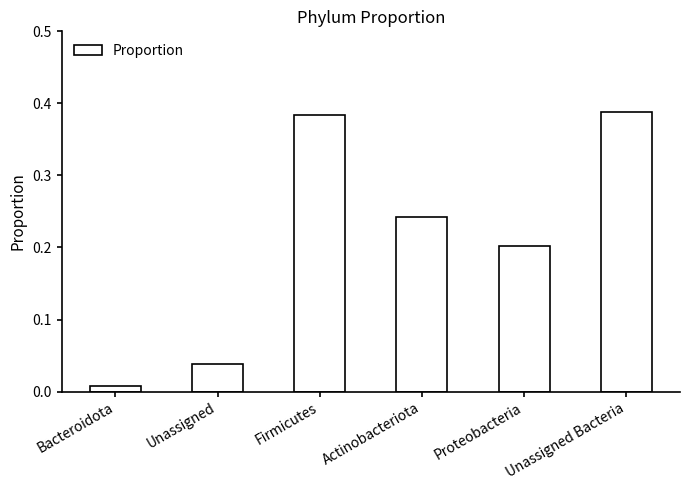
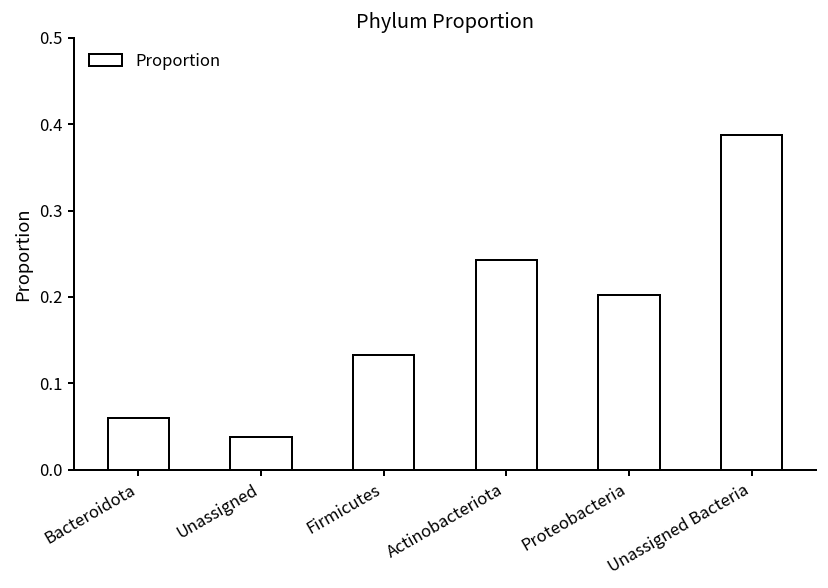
  {
-   "Bacteroidota": 0.01,
+   "Bacteroidota": 0.06,
    "Unassigned": 0.04,
-   "Firmicutes": 0.38,
+   "Firmicutes": 0.13,
    "Actinobacteriota": 0.24,
    "Proteobacteria": 0.20,
    "Unassigned Bacteria": 0.39
  }
